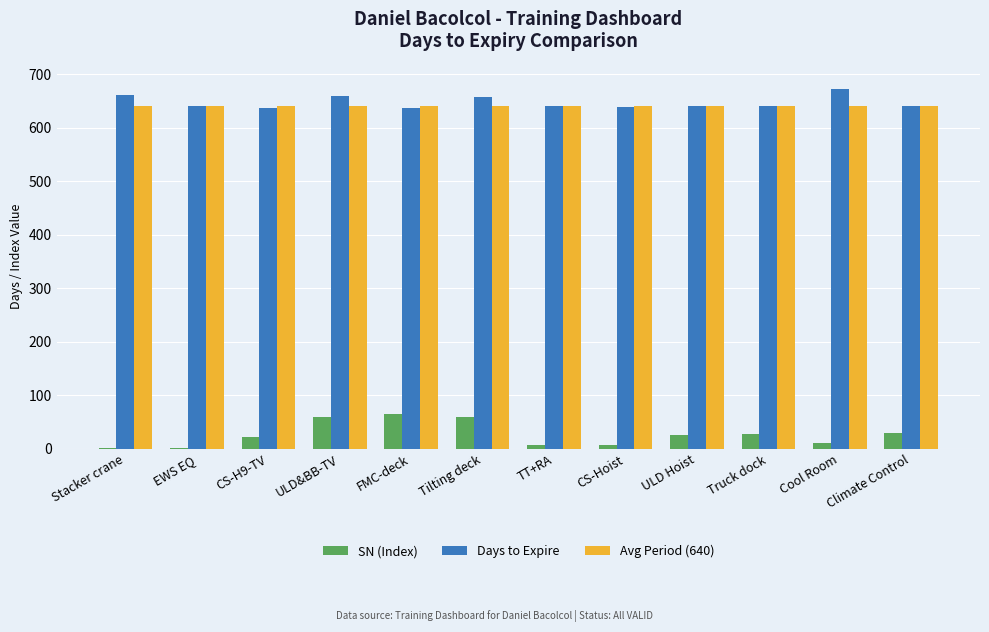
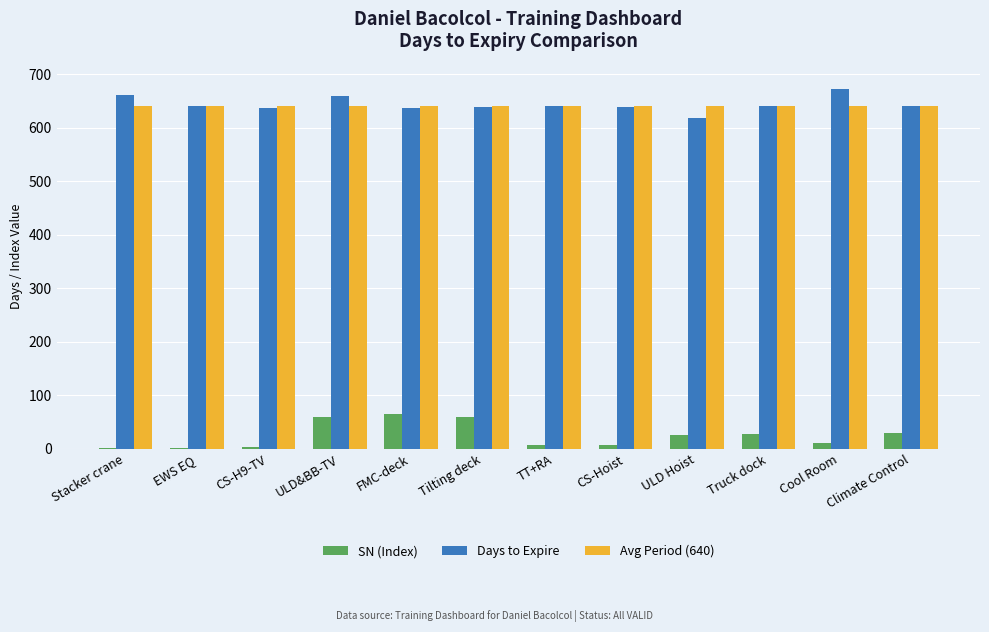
  {
    "SN (Index)": {
-     "CS-H9-TV": 20,
+     "CS-H9-TV": 0,
      "ULD&BB-TV": 60,
      "FMC-deck": 70,
      "Tilting deck": 60,
      "TT+RA": 10,
      "CS-Hoist": 10,
      "ULD Hoist": 30,
      "Truck dock": 30,
      "Cool Room": 10,
      "Climate Control": 30
    },
    "Days to Expire": {
      "Stacker crane": 660,
      "EWS EQ": 640,
      "CS-H9-TV": 640,
      "ULD&BB-TV": 660,
      "FMC-deck": 640,
-     "Tilting deck": 660,
+     "Tilting deck": 640,
      "TT+RA": 640,
      "CS-Hoist": 640,
-     "ULD Hoist": 640,
+     "ULD Hoist": 620,
      "Truck dock": 640,
      "Cool Room": 670,
      "Climate Control": 640
    },
    "Avg Period (640)": {
      "Stacker crane": 640,
      "EWS EQ": 640,
      "CS-H9-TV": 640,
      "ULD&BB-TV": 640,
      "FMC-deck": 640,
      "Tilting deck": 640,
      "TT+RA": 640,
      "CS-Hoist": 640,
      "ULD Hoist": 640,
      "Truck dock": 640,
      "Cool Room": 640,
      "Climate Control": 640
    }
  }
